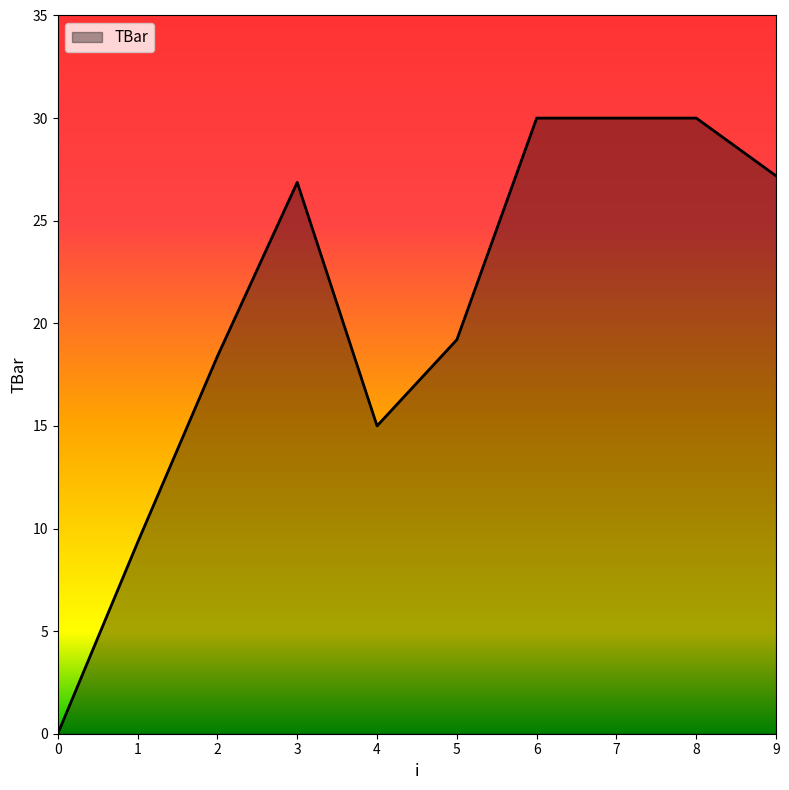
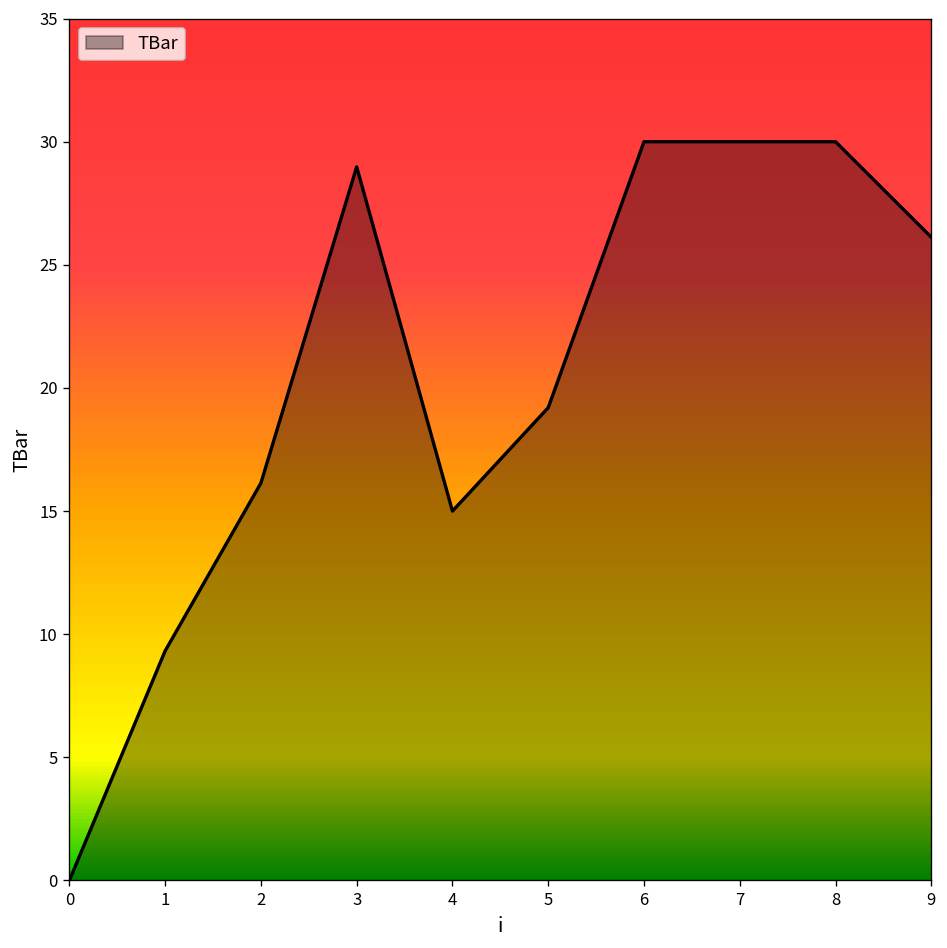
  {
    "0": 0.0,
    "1": 9.3,
-   "2": 18.4,
-   "3": 26.9,
+   "2": 16.1,
+   "3": 29.0,
    "4": 15.0,
    "5": 19.2,
    "6": 30.0,
    "7": 30.0,
    "8": 30.0,
-   "9": 27.2
+   "9": 26.1
  }
